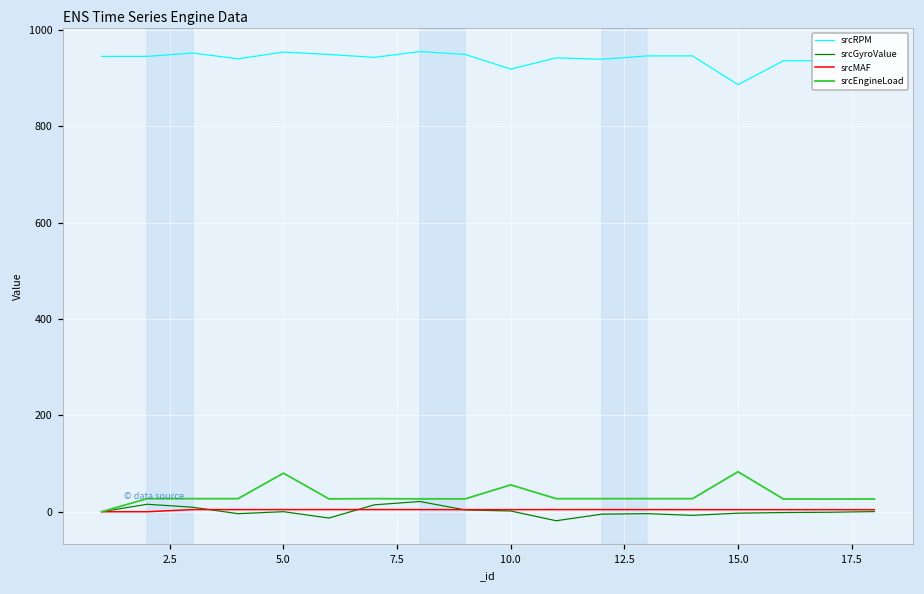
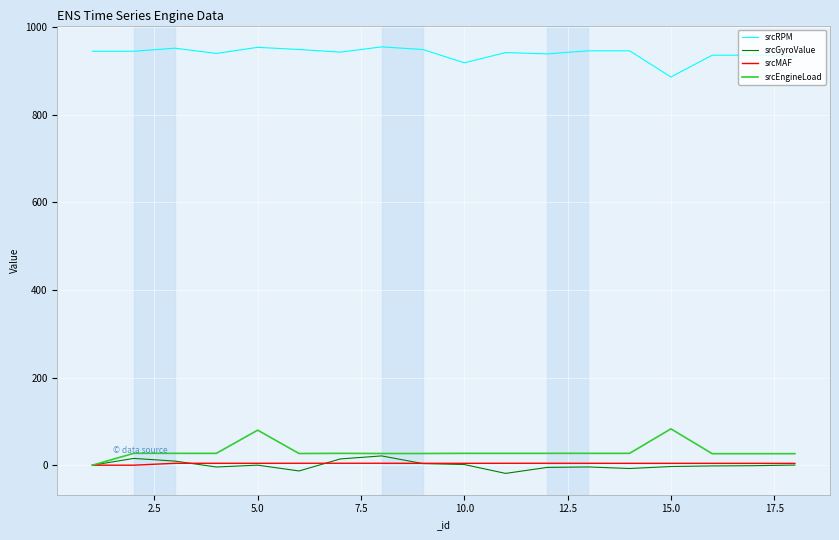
  {
    "srcRPM": {
      "5.0": 950,
      "10.0": 920,
      "15.0": 890
    },
    "srcGyroValue": {
      "15.0": 0
    },
    "srcMAF": {
      "15.0": 0
    },
    "srcEngineLoad": {
      "5.0": 80,
-     "10.0": 60,
+     "10.0": 30,
      "15.0": 80
    }
  }
